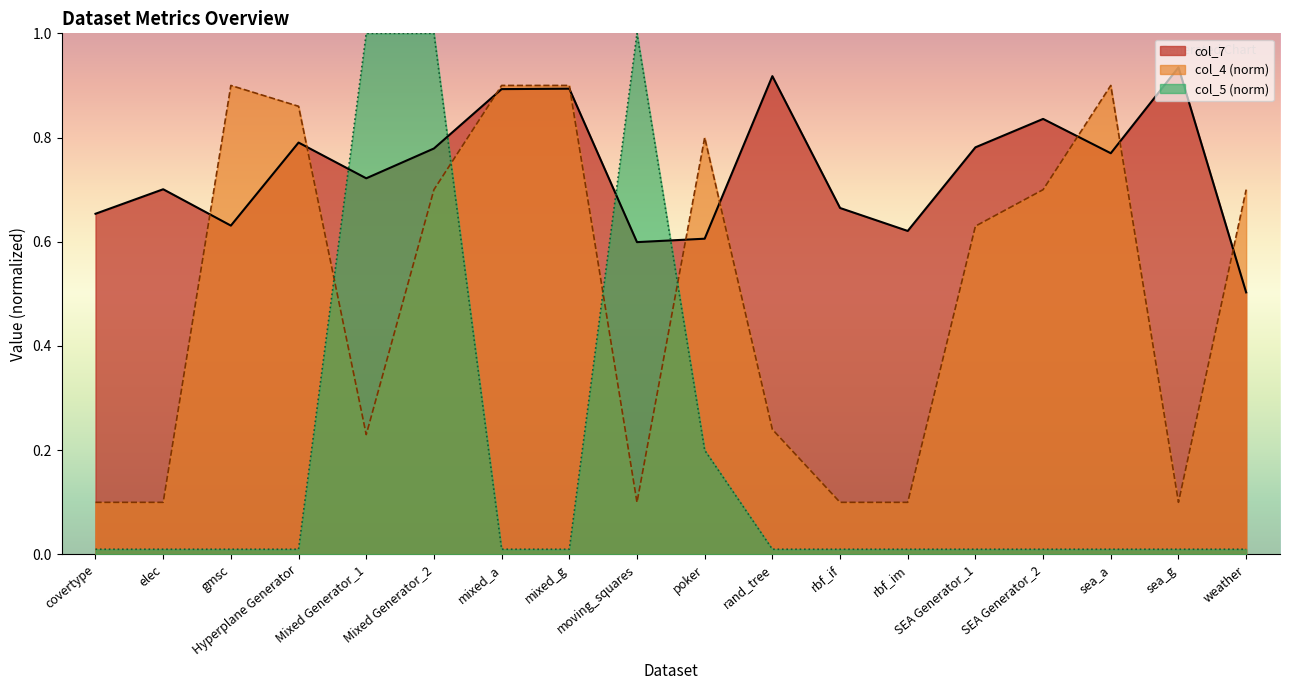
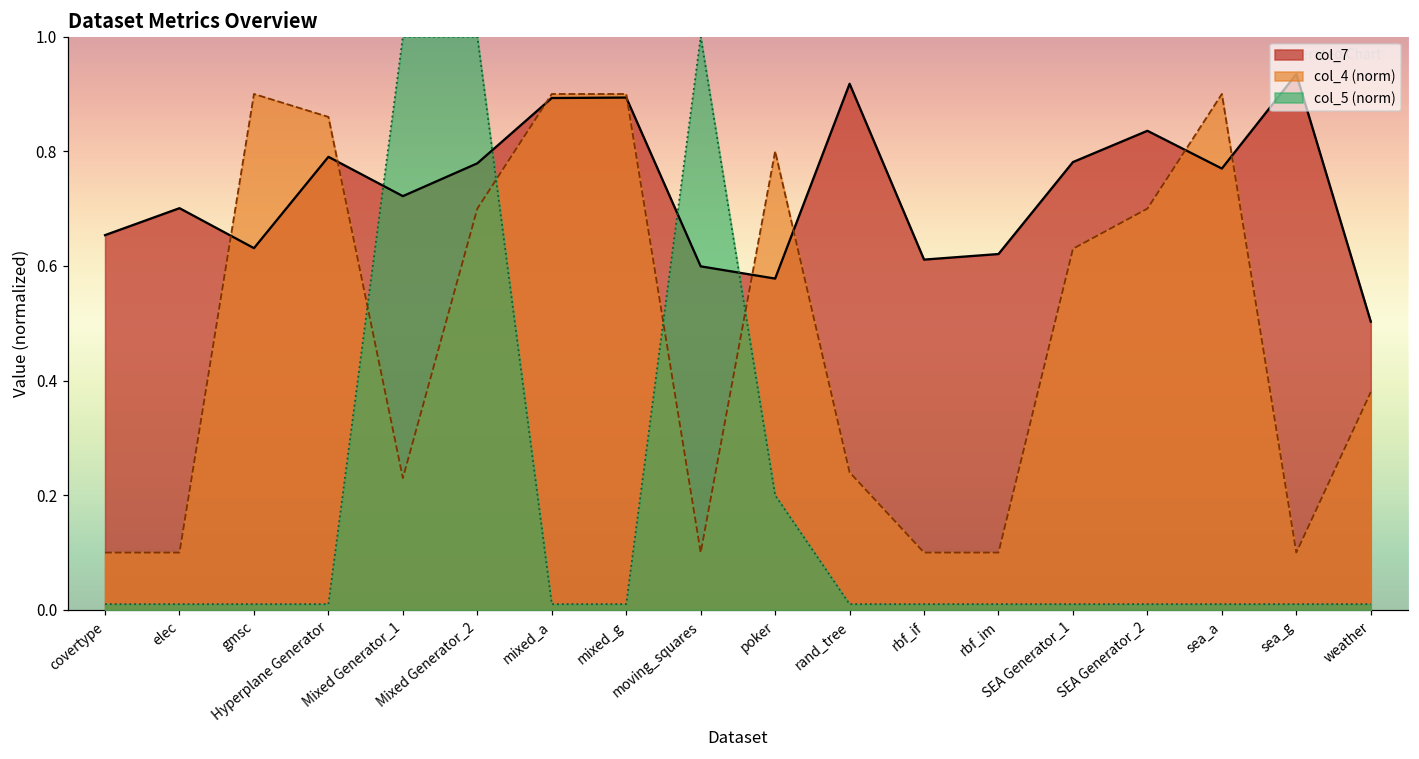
  {
    "col_7": {
      "covertype": 0.65,
      "elec": 0.70,
      "gmsc": 0.63,
      "Hyperplane Generator": 0.79,
      "Mixed Generator_1": 0.72,
      "Mixed Generator_2": 0.78,
      "mixed_a": 0.89,
      "mixed_g": 0.89,
      "moving_squares": 0.60,
-     "poker": 0.61,
+     "poker": 0.58,
      "rand_tree": 0.92,
-     "rbf_if": 0.66,
+     "rbf_if": 0.61,
      "rbf_im": 0.62,
      "SEA Generator_1": 0.78,
      "SEA Generator_2": 0.84,
      "sea_a": 0.77,
      "weather": 0.50
    },
    "col_4 (norm)": {
      "covertype": 0.10,
      "elec": 0.10,
      "gmsc": 0.90,
      "Hyperplane Generator": 0.86,
      "Mixed Generator_1": 0.23,
      "Mixed Generator_2": 0.70,
      "mixed_a": 0.90,
      "mixed_g": 0.90,
      "moving_squares": 0.10,
      "poker": 0.80,
      "rand_tree": 0.24,
      "rbf_if": 0.10,
      "rbf_im": 0.10,
      "SEA Generator_1": 0.63,
      "SEA Generator_2": 0.70,
      "sea_a": 0.90,
      "sea_g": 0.10,
-     "weather": 0.70
+     "weather": 0.38
    },
    "col_5 (norm)": {
      "covertype": 0.01,
      "elec": 0.01,
      "gmsc": 0.01,
      "Hyperplane Generator": 0.01,
      "Mixed Generator_1": 1.00,
      "Mixed Generator_2": 1.00,
      "mixed_a": 0.01,
      "mixed_g": 0.01,
      "moving_squares": 1.00,
      "poker": 0.20,
      "rand_tree": 0.01,
      "rbf_if": 0.01,
      "rbf_im": 0.01,
      "SEA Generator_1": 0.01,
      "SEA Generator_2": 0.01,
      "sea_a": 0.01,
      "sea_g": 0.01,
      "weather": 0.01
    }
  }
